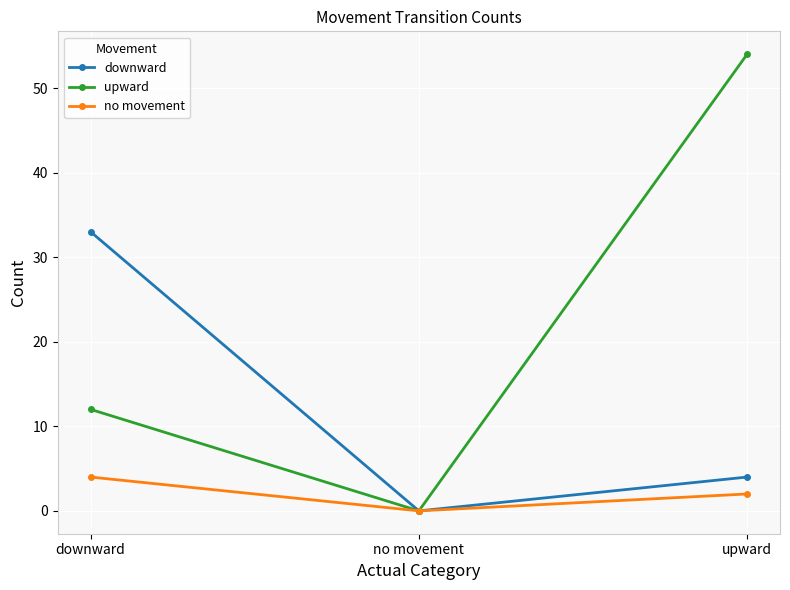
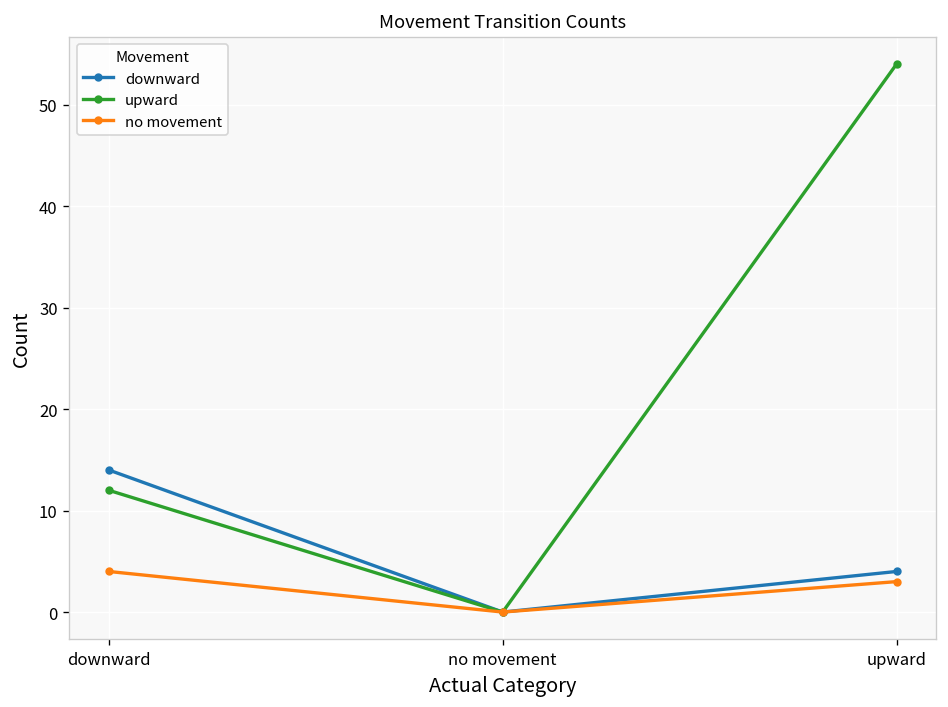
  {
    "downward": {
-     "downward": 33,
+     "downward": 14,
      "upward": 4
    },
    "upward": {
      "downward": 12,
      "upward": 54
    },
    "no movement": {
      "downward": 4,
-     "upward": 2
+     "upward": 3
    }
  }
